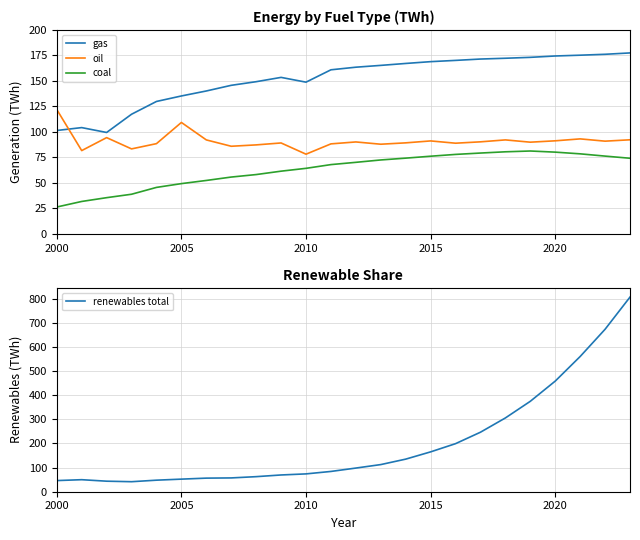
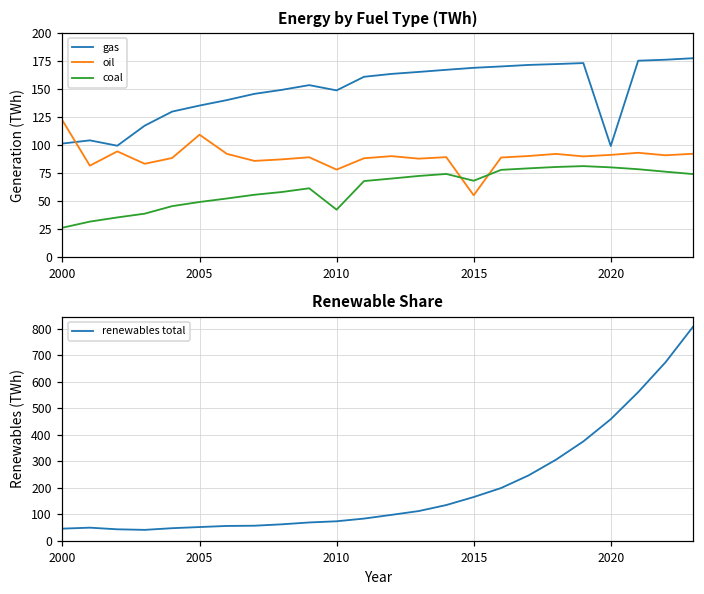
  {
    "Energy by Fuel Type (TWh)": {
      "gas": {
        "2000": 101,
        "2005": 135,
        "2010": 149,
        "2015": 169,
-       "2020": 174
+       "2020": 99
      },
      "oil": {
        "2000": 122,
        "2005": 109,
        "2010": 78,
-       "2015": 91,
+       "2015": 55,
        "2020": 91
      },
      "coal": {
        "2000": 26,
        "2005": 49,
-       "2010": 64,
-       "2015": 76,
+       "2010": 42,
+       "2015": 68,
        "2020": 80
      }
    },
    "Renewable Share": {
      "2000": 50,
      "2005": 50,
      "2010": 70,
      "2015": 170,
      "2020": 460
    }
  }
